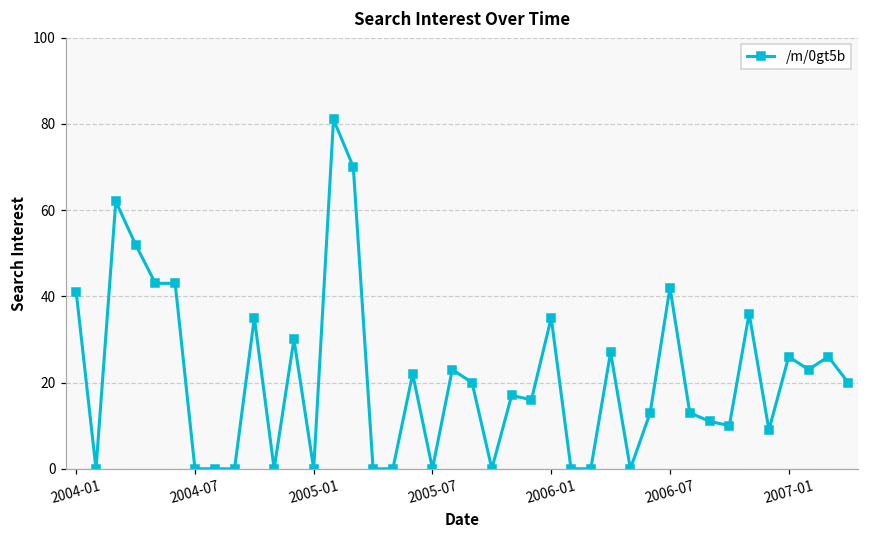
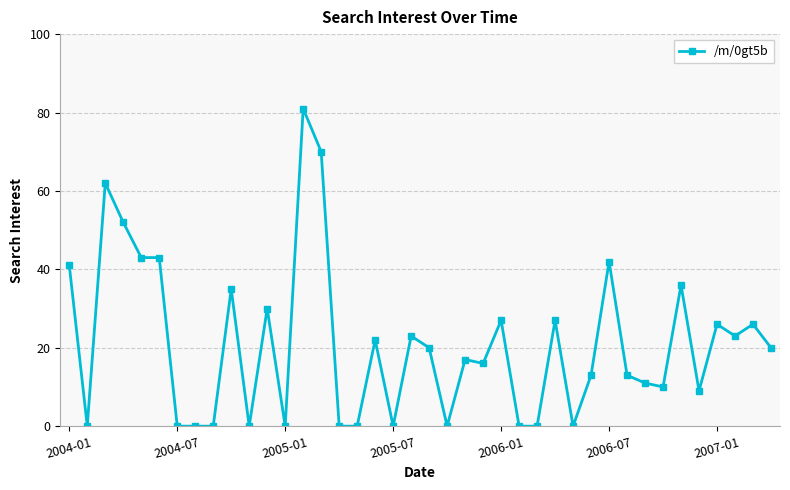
  {
    "2004-01": 41,
    "2004-07": 0,
    "2005-01": 0,
    "2005-07": 0,
-   "2006-01": 35,
+   "2006-01": 27,
    "2006-07": 42,
    "2007-01": 26
  }
